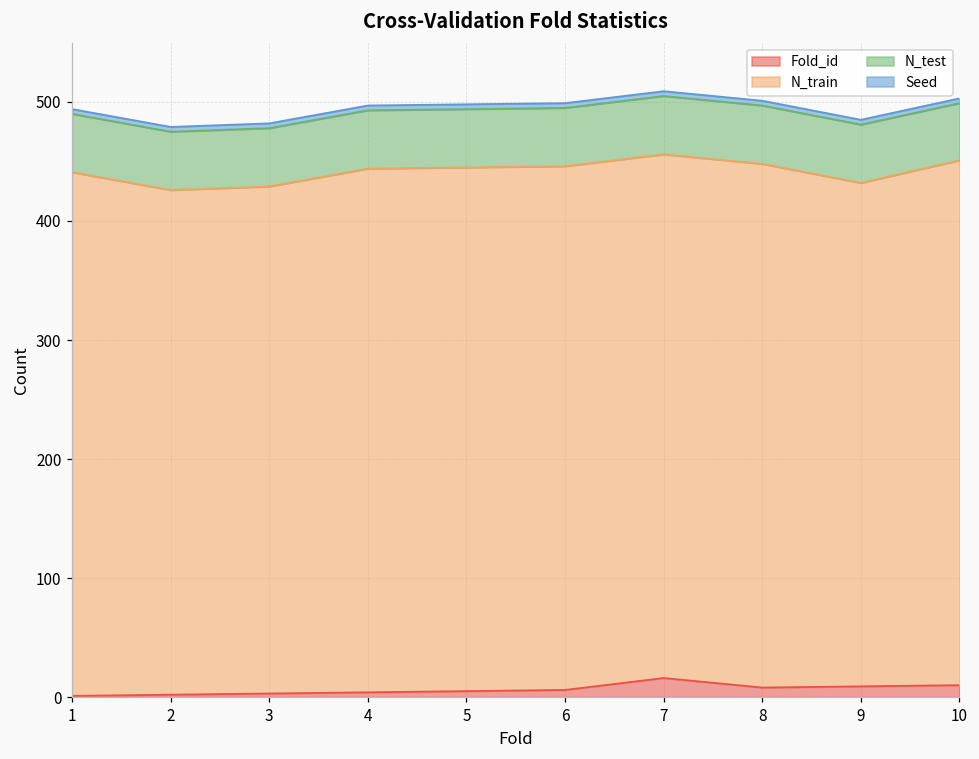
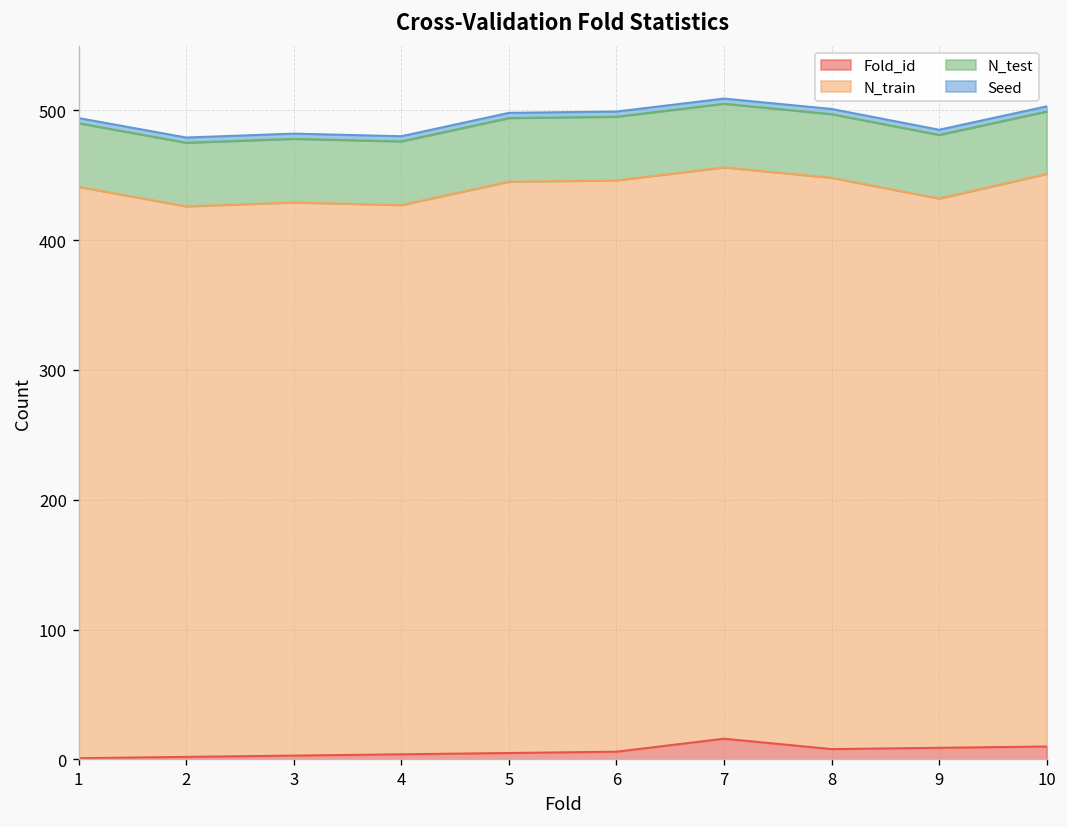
  {
    "Fold_id": {
      "1": 1,
      "2": 2,
      "3": 3,
      "4": 4,
      "5": 5,
      "6": 6,
      "7": 16,
      "8": 8,
      "9": 9,
      "10": 10
    },
    "N_train": {
      "1": 440,
      "2": 424,
      "3": 426,
-     "4": 440,
+     "4": 423,
      "5": 440,
      "6": 440,
      "7": 440,
      "8": 440,
      "9": 423,
      "10": 441
    },
    "N_test": {
      "1": 49,
      "2": 49,
      "3": 49,
      "4": 49,
      "5": 49,
      "6": 49,
      "7": 49,
      "8": 49,
      "9": 49,
      "10": 48
    },
    "Seed": {
      "1": 4,
      "2": 4,
      "3": 4,
      "4": 4,
      "5": 4,
      "6": 4,
      "7": 4,
      "8": 4,
      "9": 4,
      "10": 4
    }
  }
